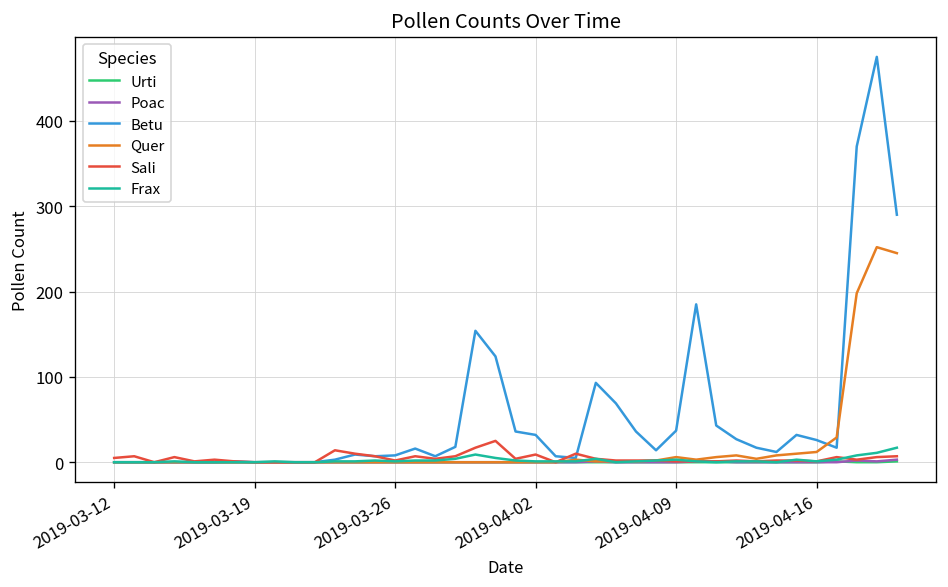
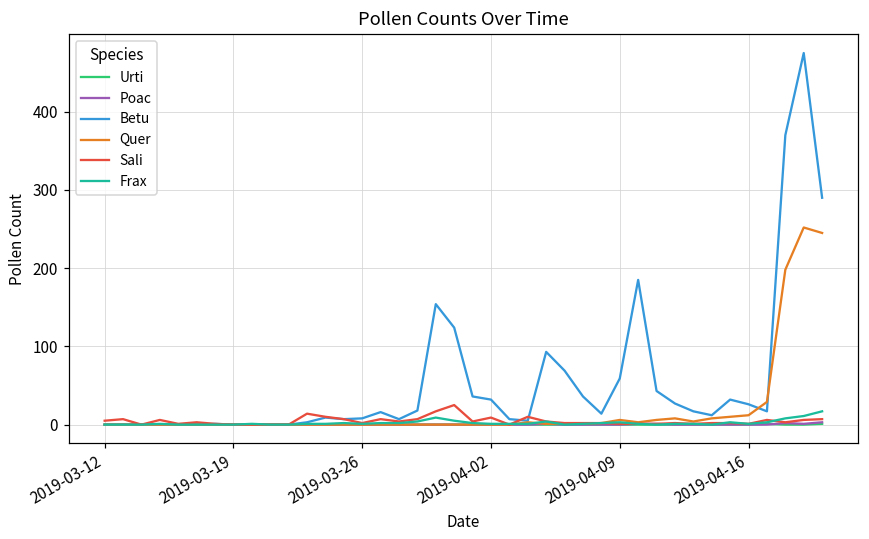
  {
    "Betu": {
      "2019-03-26": 10,
      "2019-04-02": 30,
-     "2019-04-09": 40,
+     "2019-04-09": 60,
      "2019-04-16": 30
    }
  }
